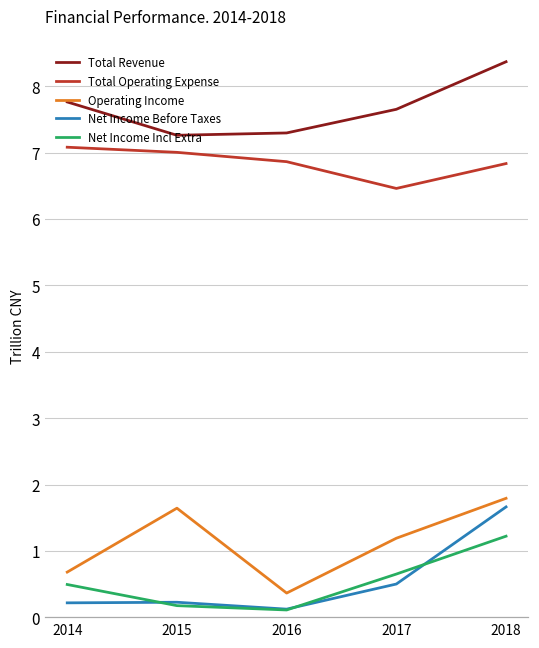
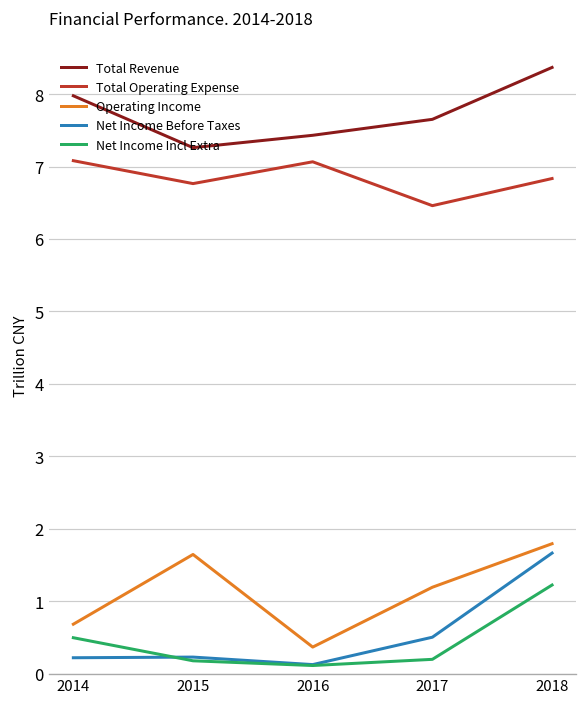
  {
    "Total Revenue": {
-     "2014": 7.8,
+     "2014": 8.0,
      "2015": 7.3,
-     "2016": 7.3,
+     "2016": 7.4,
      "2017": 7.7,
      "2018": 8.4
    },
    "Total Operating Expense": {
      "2014": 7.1,
-     "2015": 7.0,
-     "2016": 6.9,
+     "2015": 6.8,
+     "2016": 7.1,
      "2017": 6.5,
      "2018": 6.8
    },
    "Operating Income": {
      "2014": 0.7,
      "2015": 1.6,
      "2016": 0.4,
      "2017": 1.2,
      "2018": 1.8
    },
    "Net Income Before Taxes": {
      "2014": 0.2,
      "2015": 0.2,
      "2017": 0.5,
      "2018": 1.7
    },
    "Net Income Incl Extra": {
      "2014": 0.5,
      "2015": 0.2,
-     "2017": 0.7,
+     "2017": 0.2,
      "2018": 1.2
    }
  }
